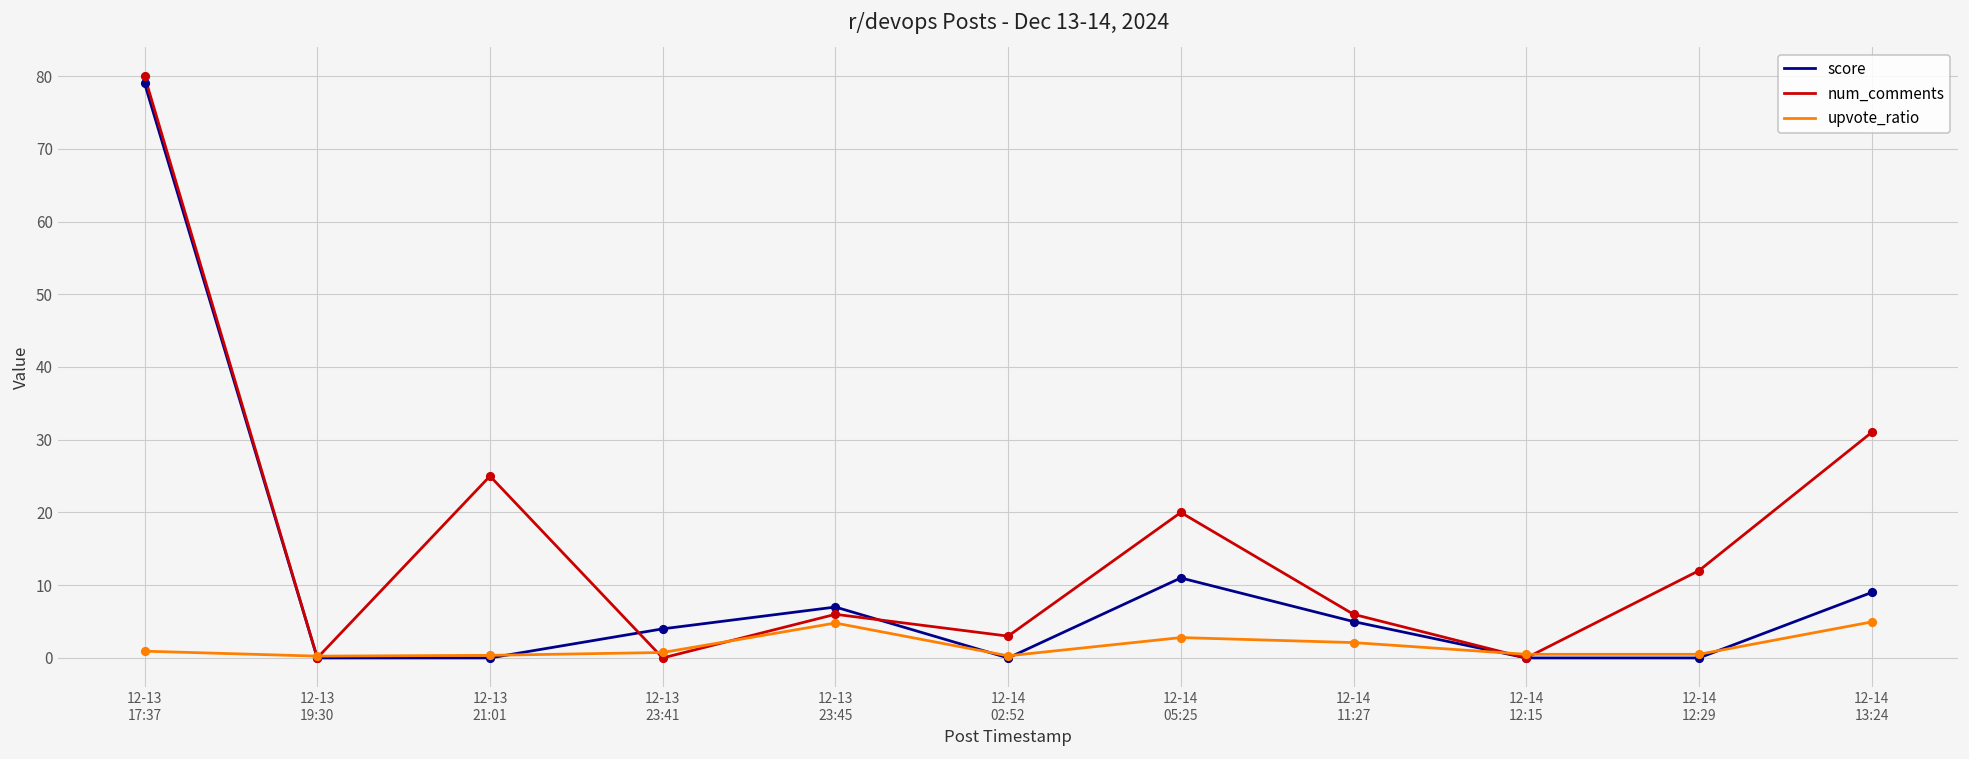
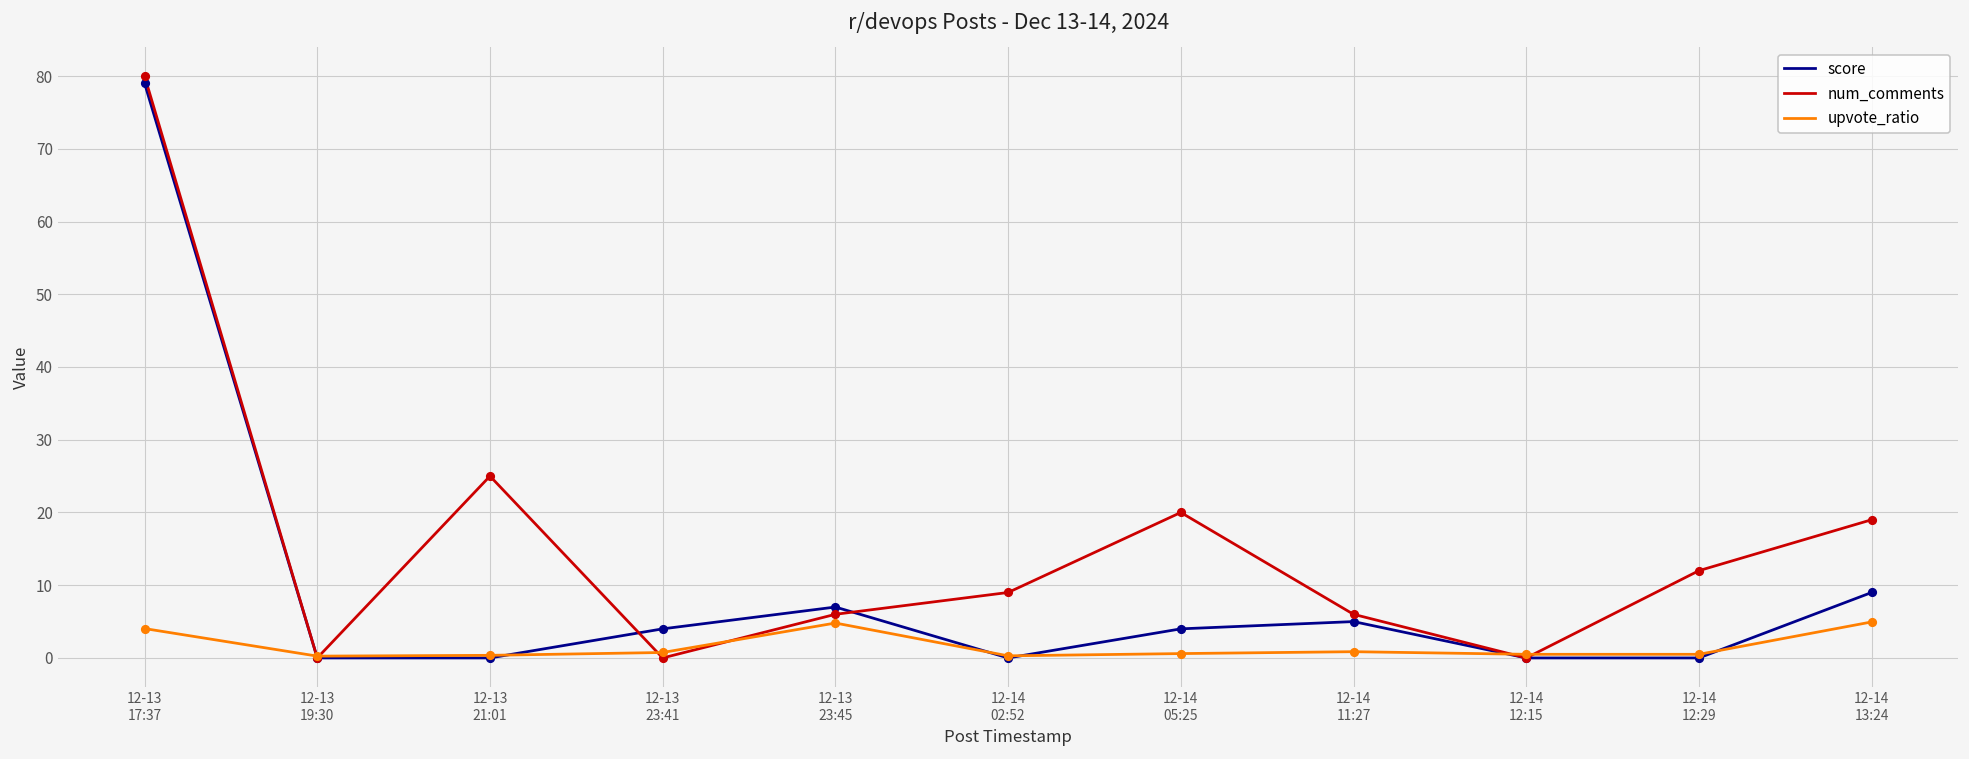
  {
    "score": {
      "12-13 17:37": 79,
      "12-13 23:41": 4,
      "12-13 23:45": 7,
-     "12-14 05:25": 11,
+     "12-14 05:25": 4,
      "12-14 11:27": 5,
      "12-14 12:29": 0,
      "12-14 13:24": 9
    },
    "num_comments": {
      "12-13 17:37": 80,
      "12-13 21:01": 25,
      "12-13 23:41": 0,
      "12-13 23:45": 6,
-     "12-14 02:52": 3,
+     "12-14 02:52": 9,
      "12-14 05:25": 20,
      "12-14 11:27": 6,
      "12-14 12:29": 12,
-     "12-14 13:24": 31
+     "12-14 13:24": 19
    },
    "upvote_ratio": {
-     "12-13 17:37": 1,
+     "12-13 17:37": 4,
      "12-13 23:41": 1,
      "12-13 23:45": 5,
-     "12-14 05:25": 3,
-     "12-14 11:27": 2,
+     "12-14 05:25": 1,
+     "12-14 11:27": 1,
      "12-14 12:15": 1,
      "12-14 12:29": 1,
      "12-14 13:24": 5
    }
  }
